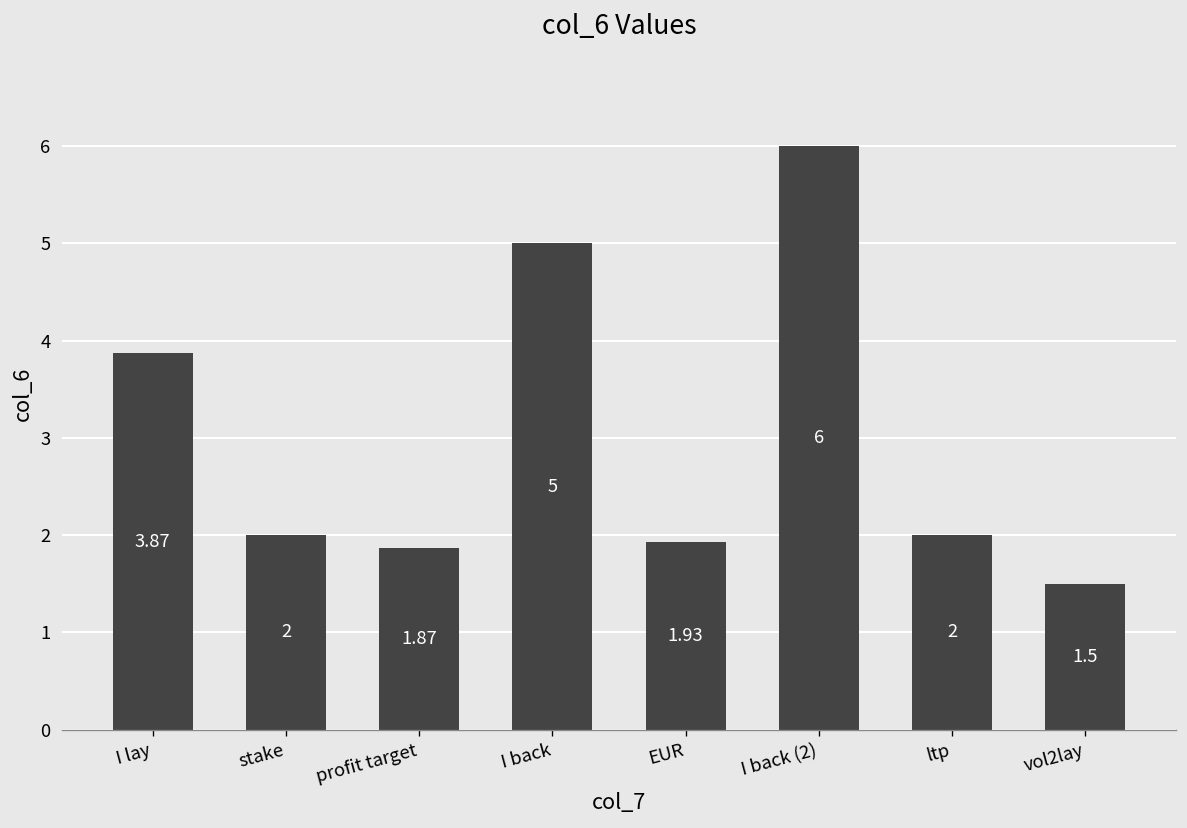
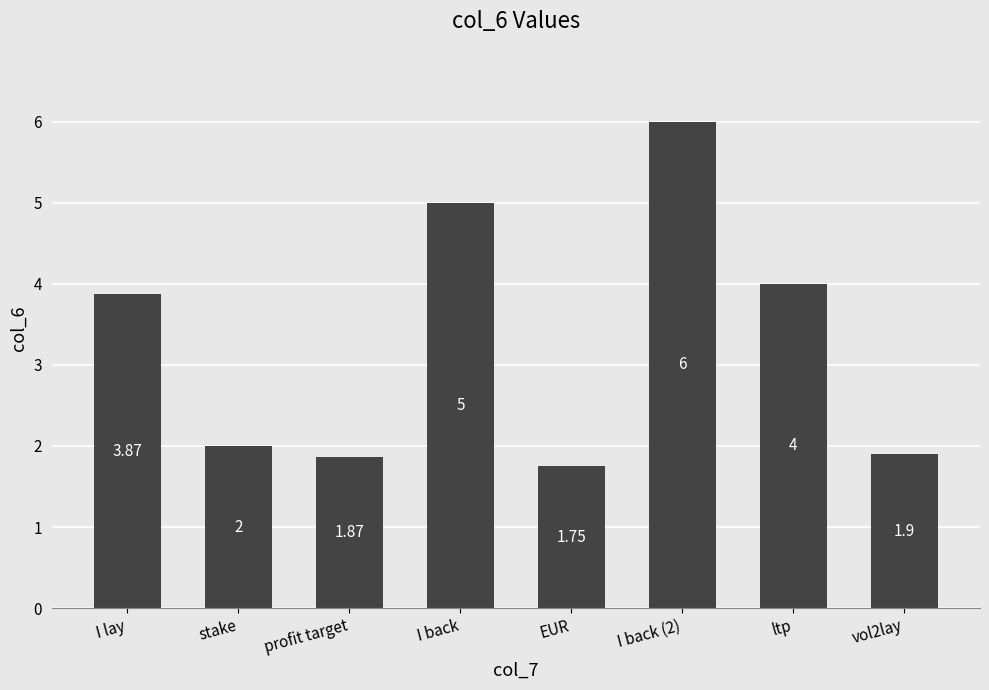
  {
    "I lay": 3.87,
    "stake": 2,
    "profit target": 1.87,
    "I back": 5,
-   "EUR": 1.93,
+   "EUR": 1.75,
    "I back (2)": 6,
-   "ltp": 2,
-   "vol2lay": 1.5
+   "ltp": 4,
+   "vol2lay": 1.9
  }
